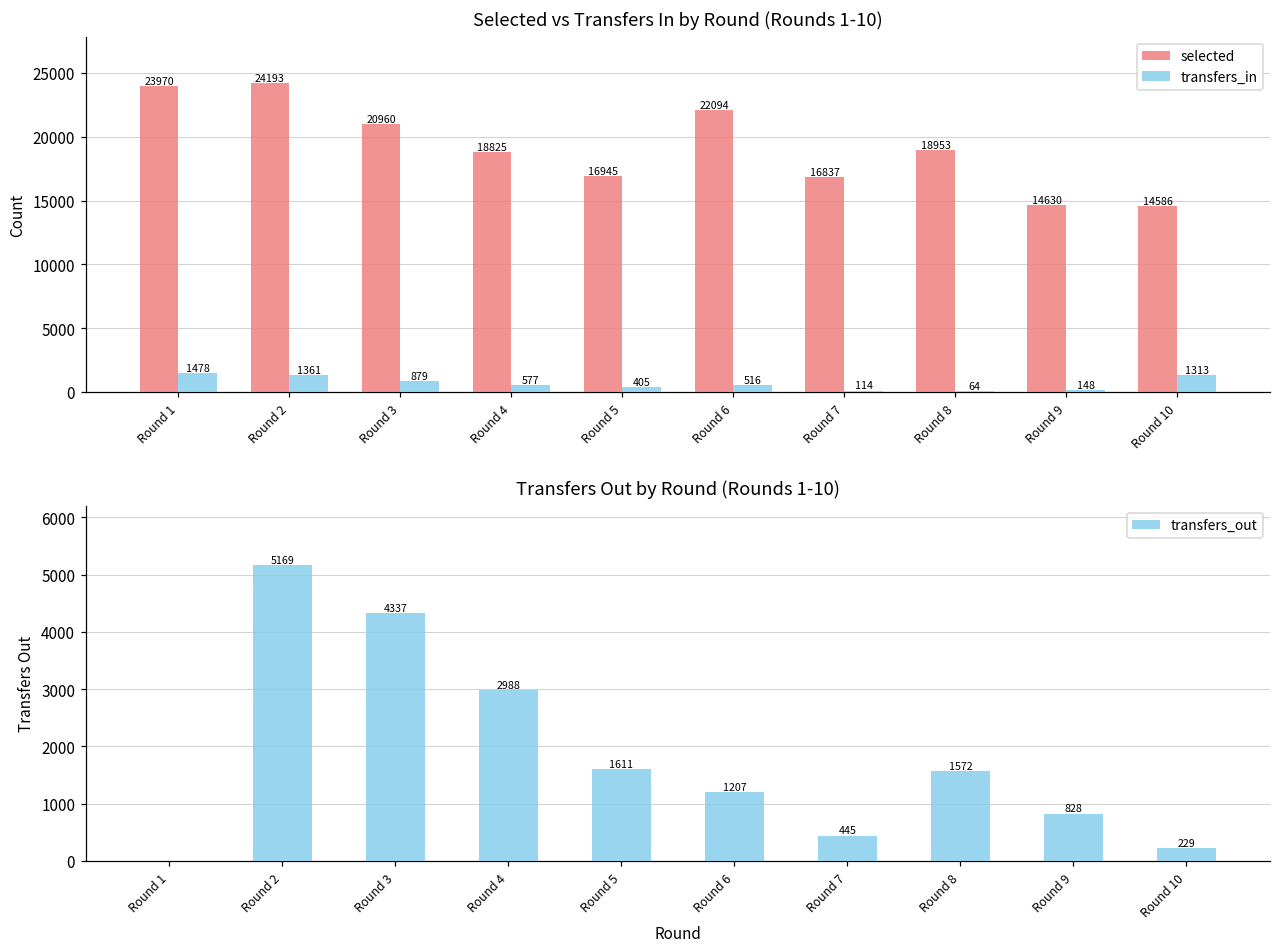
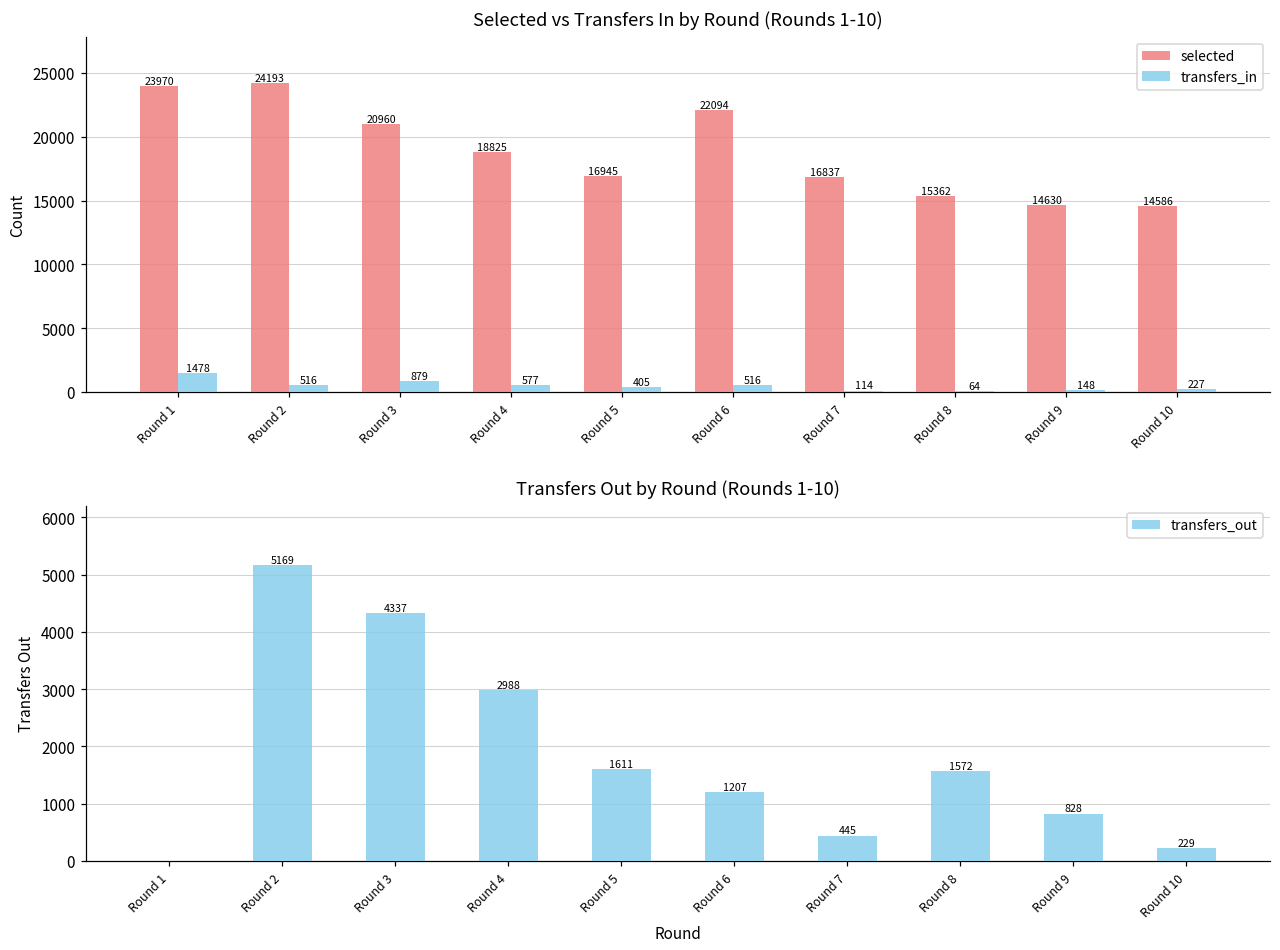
  {
    "Selected vs Transfers In by Round (Rounds 1-10)": {
      "selected": {
        "Round 1": 23970,
        "Round 2": 24193,
        "Round 3": 20960,
        "Round 4": 18825,
        "Round 5": 16945,
        "Round 6": 22094,
        "Round 7": 16837,
-       "Round 8": 18953,
+       "Round 8": 15362,
        "Round 9": 14630,
        "Round 10": 14586
      },
      "transfers_in": {
        "Round 1": 1478,
-       "Round 2": 1361,
+       "Round 2": 516,
        "Round 3": 879,
        "Round 4": 577,
        "Round 5": 405,
        "Round 6": 516,
        "Round 7": 114,
        "Round 8": 64,
        "Round 9": 148,
-       "Round 10": 1313
+       "Round 10": 227
      }
    },
    "Transfers Out by Round (Rounds 1-10)": {
      "Round 2": 5169,
      "Round 3": 4337,
      "Round 4": 2988,
      "Round 5": 1611,
      "Round 6": 1207,
      "Round 7": 445,
      "Round 8": 1572,
      "Round 9": 828,
      "Round 10": 229
    }
  }
